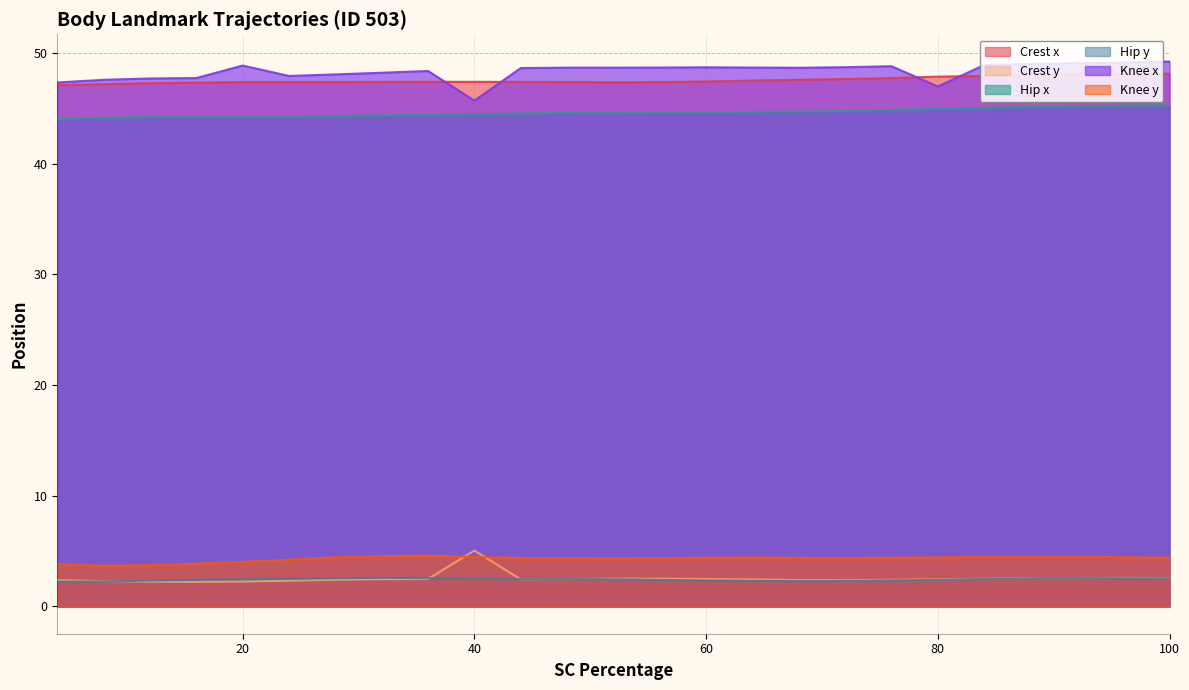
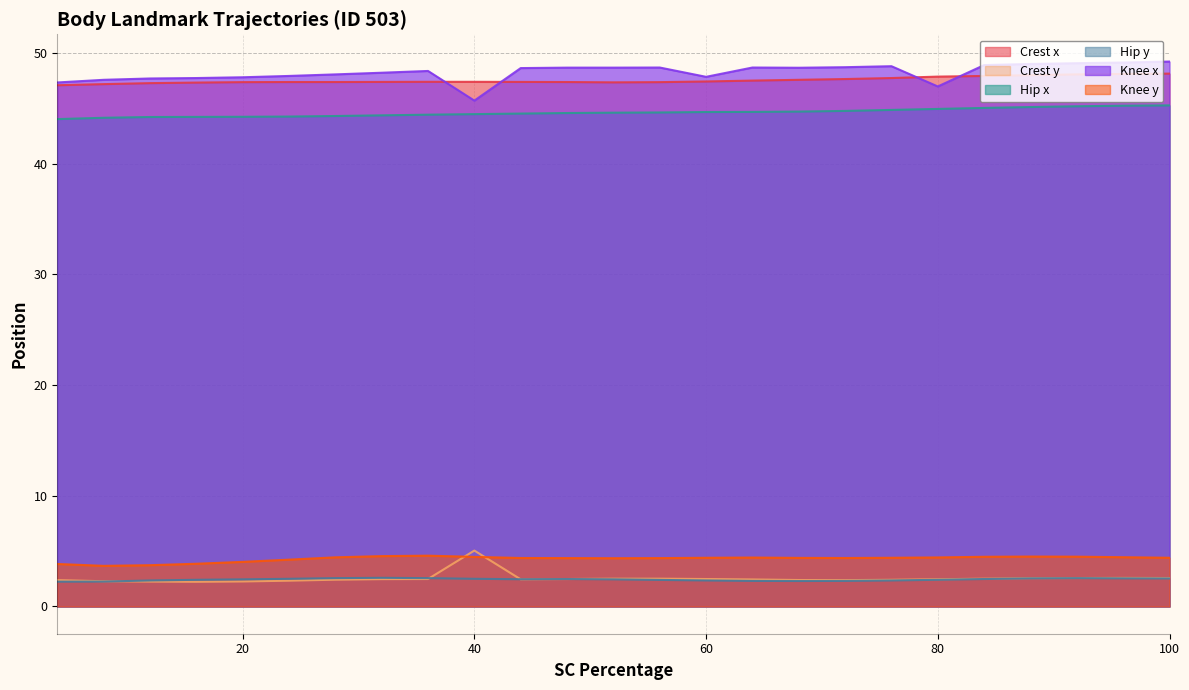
  {
    "Crest y": {
      "40": 5.1
    },
    "Knee x": {
-     "20": 48.9,
+     "20": 47.8,
      "40": 45.7,
-     "60": 48.7,
+     "60": 47.9,
      "80": 47.0,
      "100": 49.2
    }
  }
